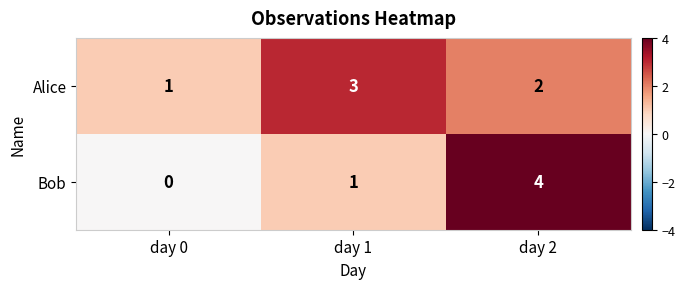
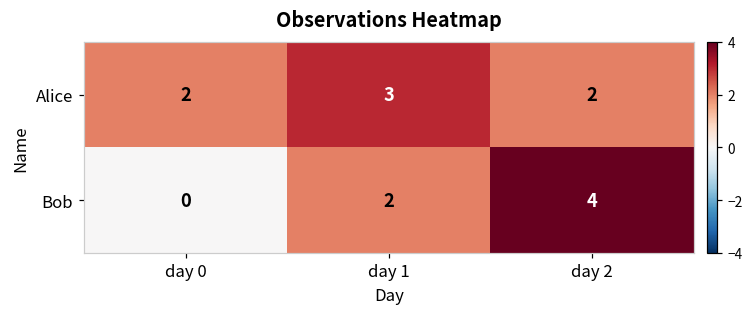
  {
    "Alice": {
-     "day 0": 1,
+     "day 0": 2,
      "day 1": 3,
      "day 2": 2
    },
    "Bob": {
      "day 0": 0,
-     "day 1": 1,
+     "day 1": 2,
      "day 2": 4
    }
  }
